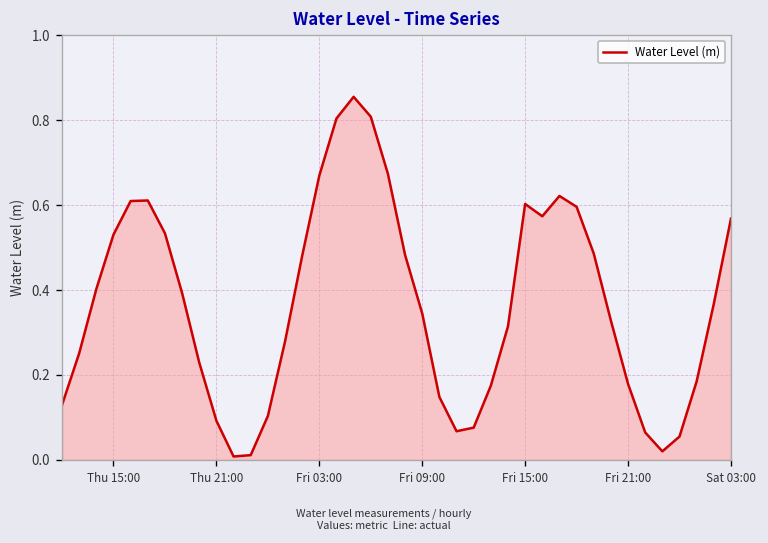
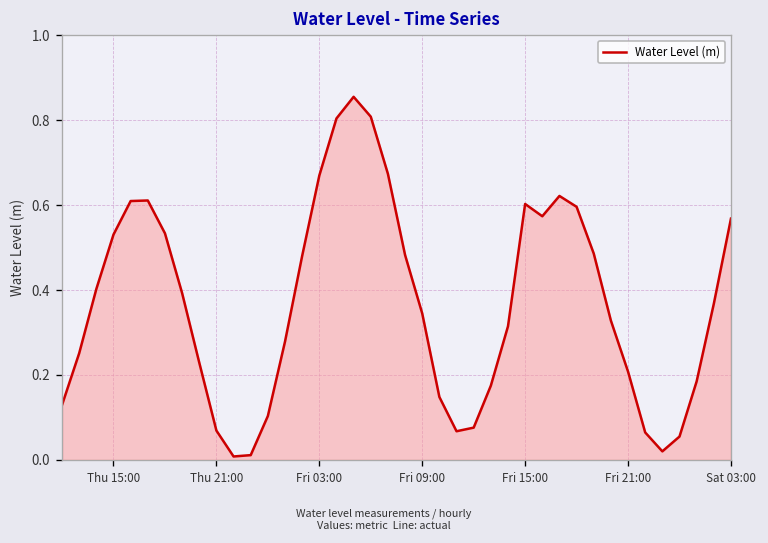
  {
    "Thu 15:00": 0.53,
-   "Thu 21:00": 0.09,
+   "Thu 21:00": 0.07,
    "Fri 03:00": 0.67,
    "Fri 09:00": 0.34,
    "Fri 15:00": 0.60,
-   "Fri 21:00": 0.18,
+   "Fri 21:00": 0.21,
    "Sat 03:00": 0.57
  }
